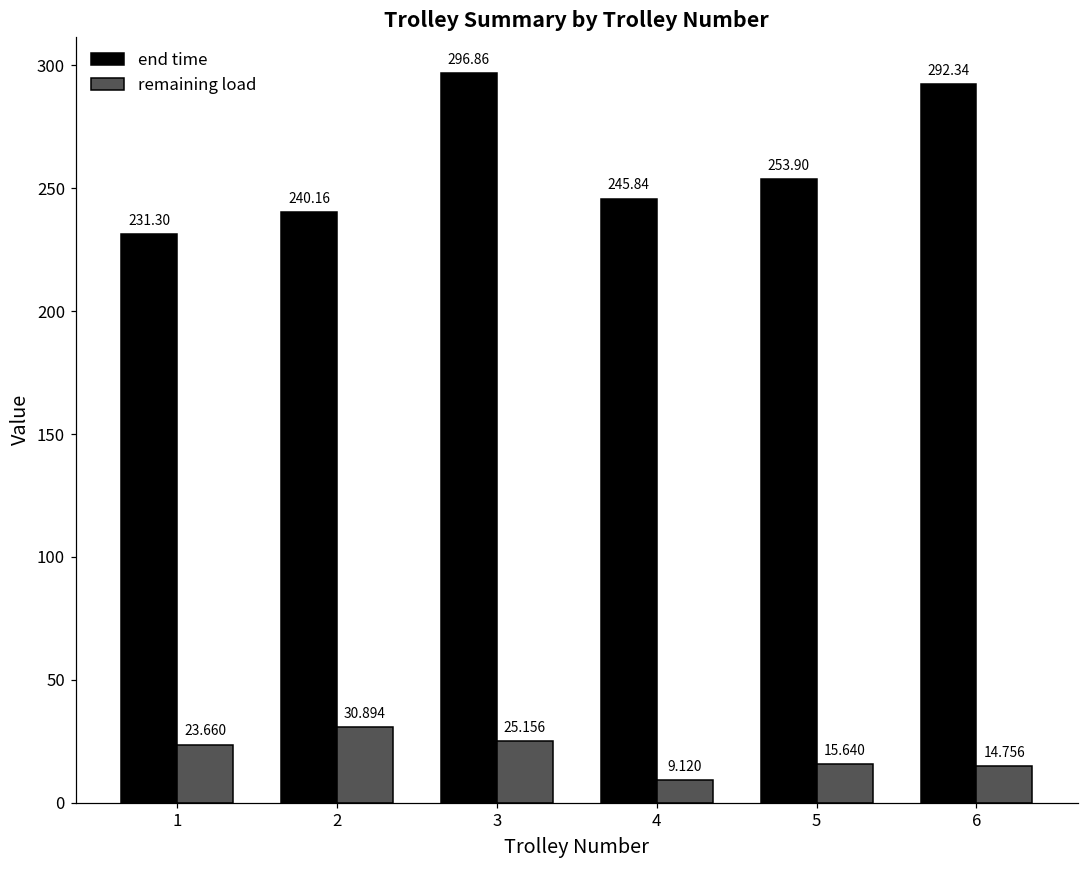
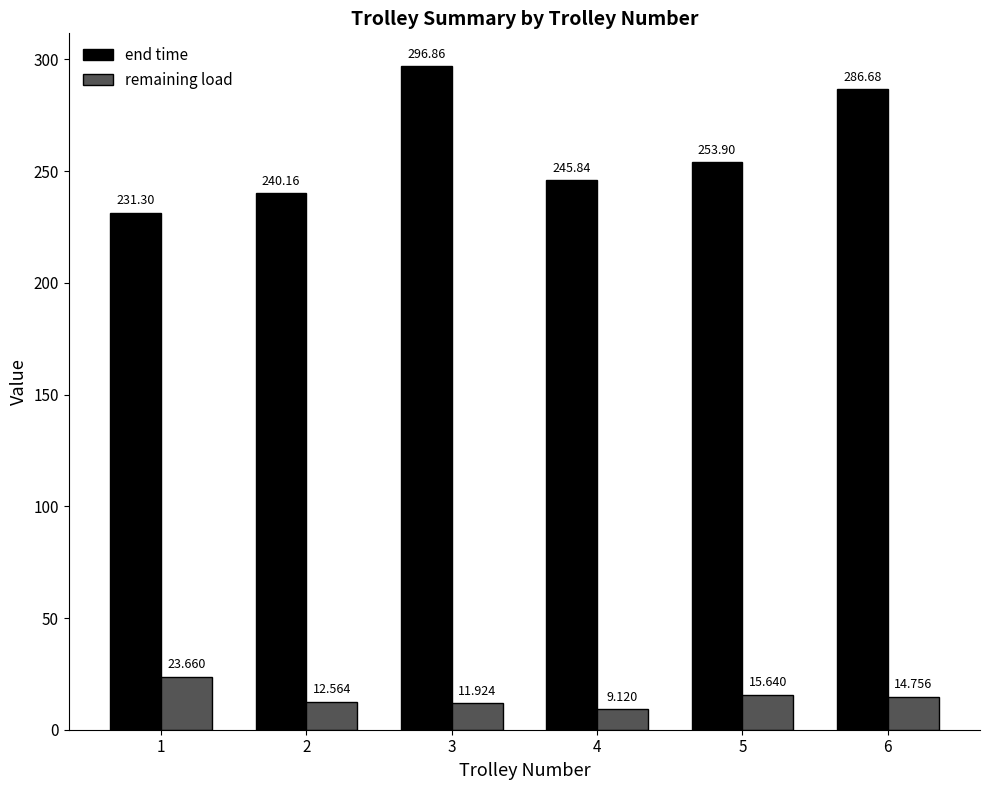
  {
    "end time": {
      "1": 231.30,
      "2": 240.16,
      "3": 296.86,
      "4": 245.84,
      "5": 253.90,
-     "6": 292.34
+     "6": 286.68
    },
    "remaining load": {
      "1": 23.660,
-     "2": 30.894,
-     "3": 25.156,
+     "2": 12.564,
+     "3": 11.924,
      "4": 9.120,
      "5": 15.640,
      "6": 14.756
    }
  }
